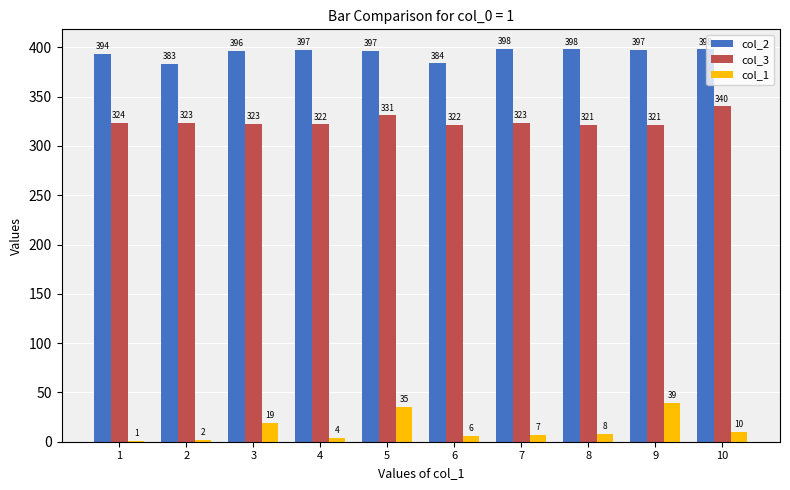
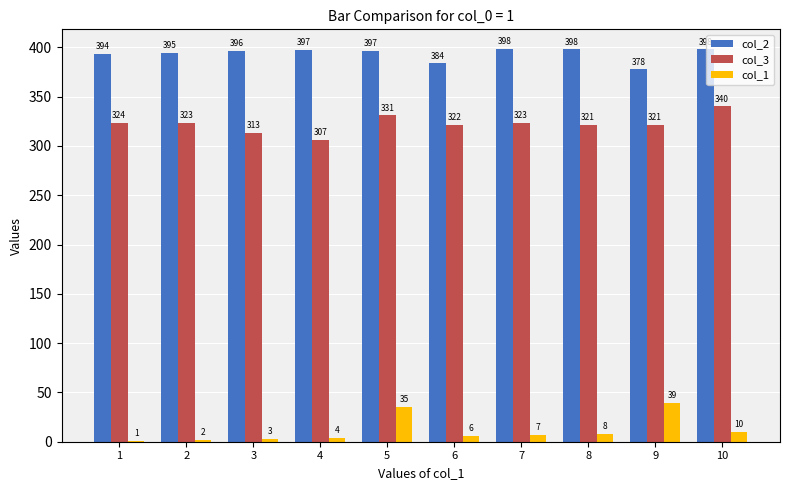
  {
    "col_2": {
      "1": 394,
-     "2": 383,
+     "2": 395,
      "3": 396,
      "4": 397,
      "5": 397,
      "6": 384,
      "7": 398,
      "8": 398,
-     "9": 397
+     "9": 378
    },
    "col_3": {
      "1": 324,
      "2": 323,
-     "3": 323,
-     "4": 322,
+     "3": 313,
+     "4": 307,
      "5": 331,
      "6": 322,
      "7": 323,
      "8": 321,
      "9": 321,
      "10": 340
    },
    "col_1": {
      "1": 1,
      "2": 2,
-     "3": 19,
+     "3": 3,
      "4": 4,
      "5": 35,
      "6": 6,
      "7": 7,
      "8": 8,
      "9": 39,
      "10": 10
    }
  }
